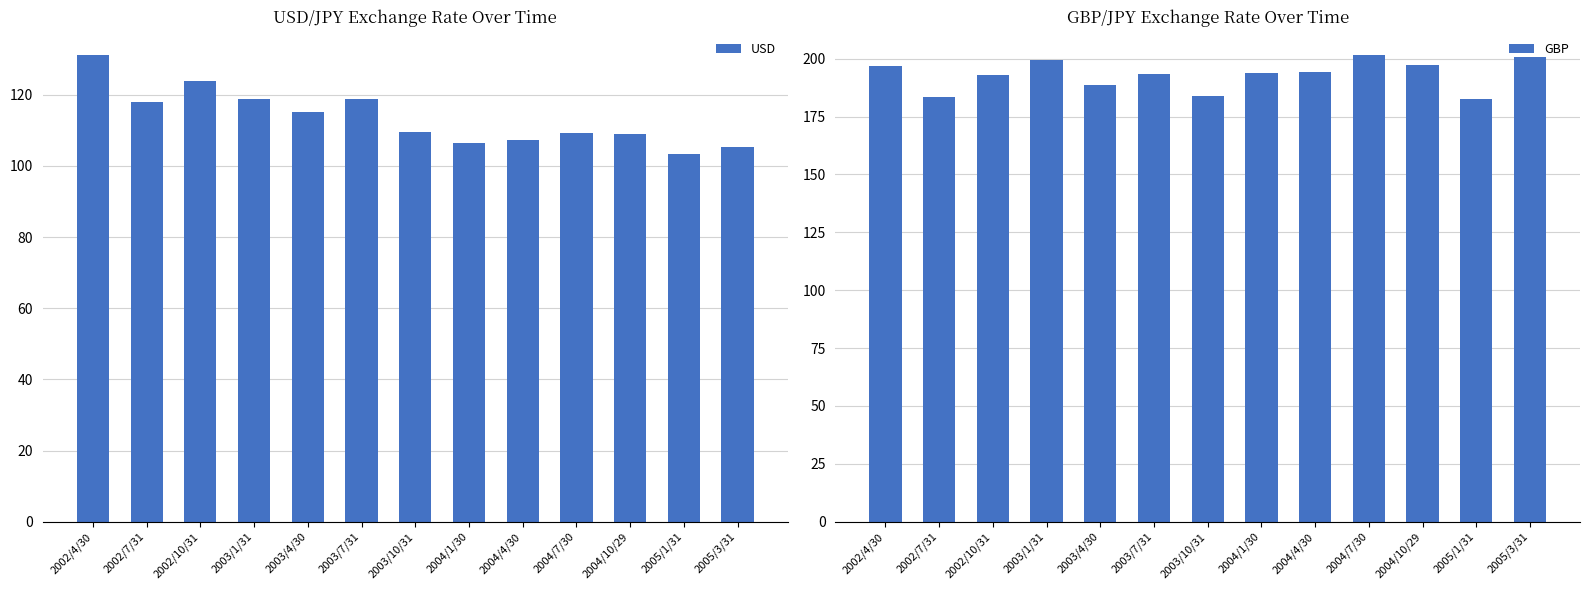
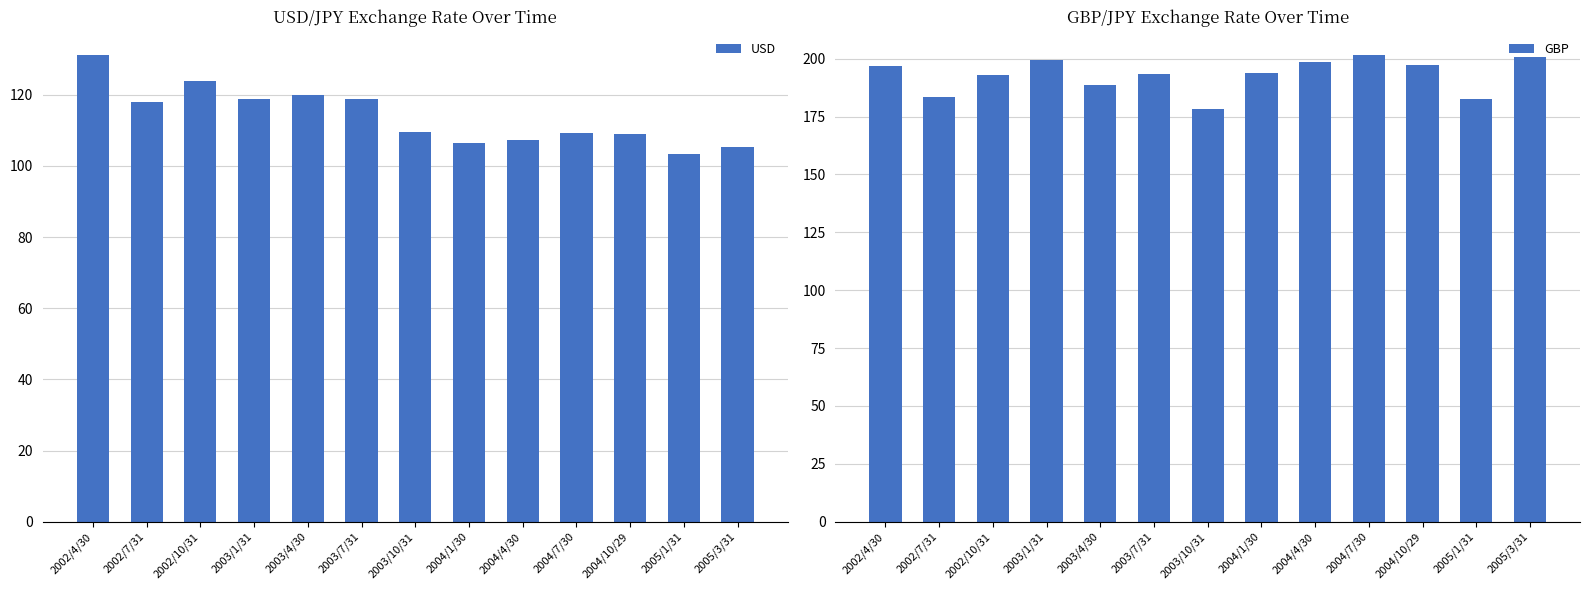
  {
    "USD/JPY Exchange Rate Over Time": {
      "2002/4/30": 131,
      "2002/7/31": 118,
      "2002/10/31": 124,
      "2003/1/31": 119,
-     "2003/4/30": 115,
+     "2003/4/30": 120,
      "2003/7/31": 119,
      "2003/10/31": 110,
      "2004/1/30": 106,
      "2004/4/30": 107,
      "2004/7/30": 109,
      "2004/10/29": 109,
      "2005/1/31": 103,
      "2005/3/31": 105
    },
    "GBP/JPY Exchange Rate Over Time": {
      "2002/4/30": 197,
      "2002/7/31": 184,
      "2002/10/31": 193,
      "2003/1/31": 199,
      "2003/4/30": 189,
      "2003/7/31": 193,
-     "2003/10/31": 184,
+     "2003/10/31": 178,
      "2004/1/30": 194,
-     "2004/4/30": 194,
+     "2004/4/30": 198,
      "2004/7/30": 202,
      "2004/10/29": 197,
      "2005/1/31": 183,
      "2005/3/31": 201
    }
  }
